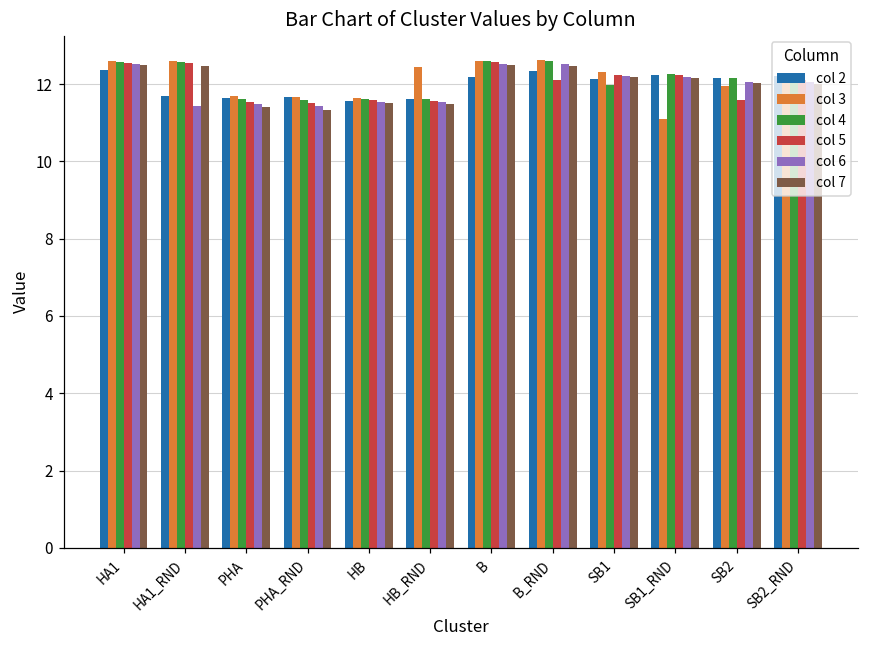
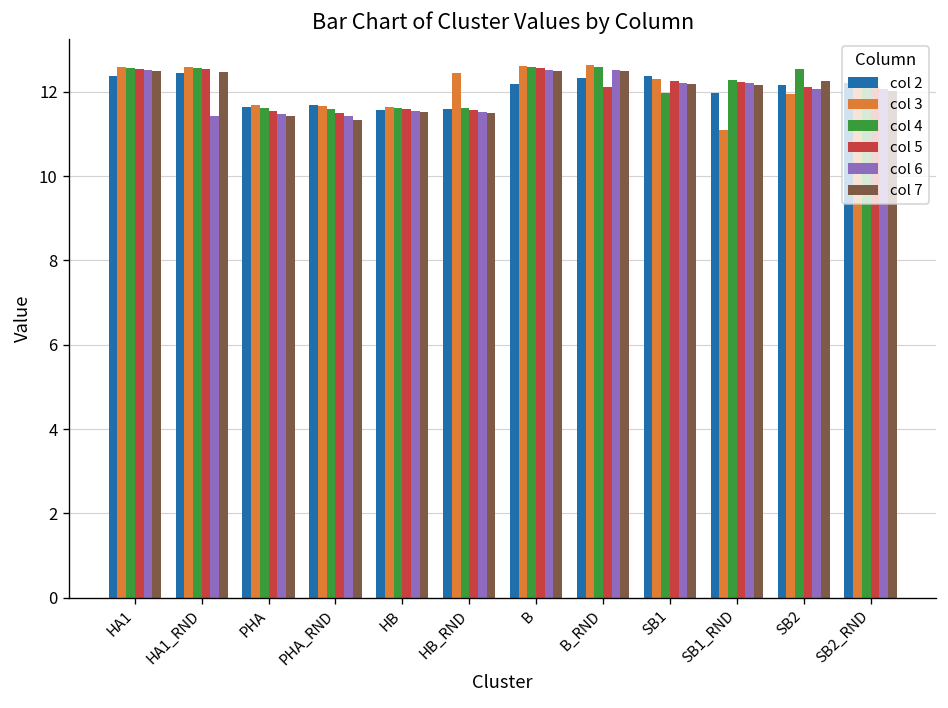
  {
    "col 2": {
      "HA1": 12.4,
-     "HA1_RND": 11.7,
+     "HA1_RND": 12.4,
      "PHA": 11.6,
      "PHA_RND": 11.7,
      "HB": 11.6,
      "HB_RND": 11.6,
      "B": 12.2,
      "B_RND": 12.3,
-     "SB1": 12.1,
-     "SB1_RND": 12.2,
+     "SB1": 12.4,
+     "SB1_RND": 12.0,
      "SB2": 12.2
    },
    "col 3": {
      "HA1": 12.6,
      "HA1_RND": 12.6,
      "PHA": 11.7,
      "PHA_RND": 11.7,
      "HB": 11.6,
      "HB_RND": 12.4,
      "B": 12.6,
      "B_RND": 12.6,
      "SB1": 12.3,
      "SB1_RND": 11.1,
      "SB2": 11.9
    },
    "col 4": {
      "HA1": 12.6,
      "HA1_RND": 12.6,
      "PHA": 11.6,
      "PHA_RND": 11.6,
      "HB": 11.6,
      "HB_RND": 11.6,
      "B": 12.6,
      "B_RND": 12.6,
      "SB1": 12.0,
      "SB1_RND": 12.3,
-     "SB2": 12.2
+     "SB2": 12.5
    },
    "col 5": {
      "HA1": 12.5,
      "HA1_RND": 12.5,
      "PHA": 11.5,
      "PHA_RND": 11.5,
      "HB": 11.6,
      "HB_RND": 11.6,
      "B": 12.6,
      "B_RND": 12.1,
      "SB1": 12.2,
      "SB1_RND": 12.2,
-     "SB2": 11.6
+     "SB2": 12.1
    },
    "col 6": {
      "HA1": 12.5,
      "HA1_RND": 11.4,
      "PHA": 11.5,
      "PHA_RND": 11.4,
      "HB": 11.5,
      "HB_RND": 11.5,
      "B": 12.5,
      "B_RND": 12.5,
      "SB1": 12.2,
      "SB1_RND": 12.2,
      "SB2": 12.1
    },
    "col 7": {
      "HA1": 12.5,
      "HA1_RND": 12.5,
      "PHA": 11.4,
      "PHA_RND": 11.3,
      "HB": 11.5,
      "HB_RND": 11.5,
      "B": 12.5,
      "B_RND": 12.5,
      "SB1": 12.2,
      "SB1_RND": 12.2,
-     "SB2": 12.0
+     "SB2": 12.3
    }
  }
